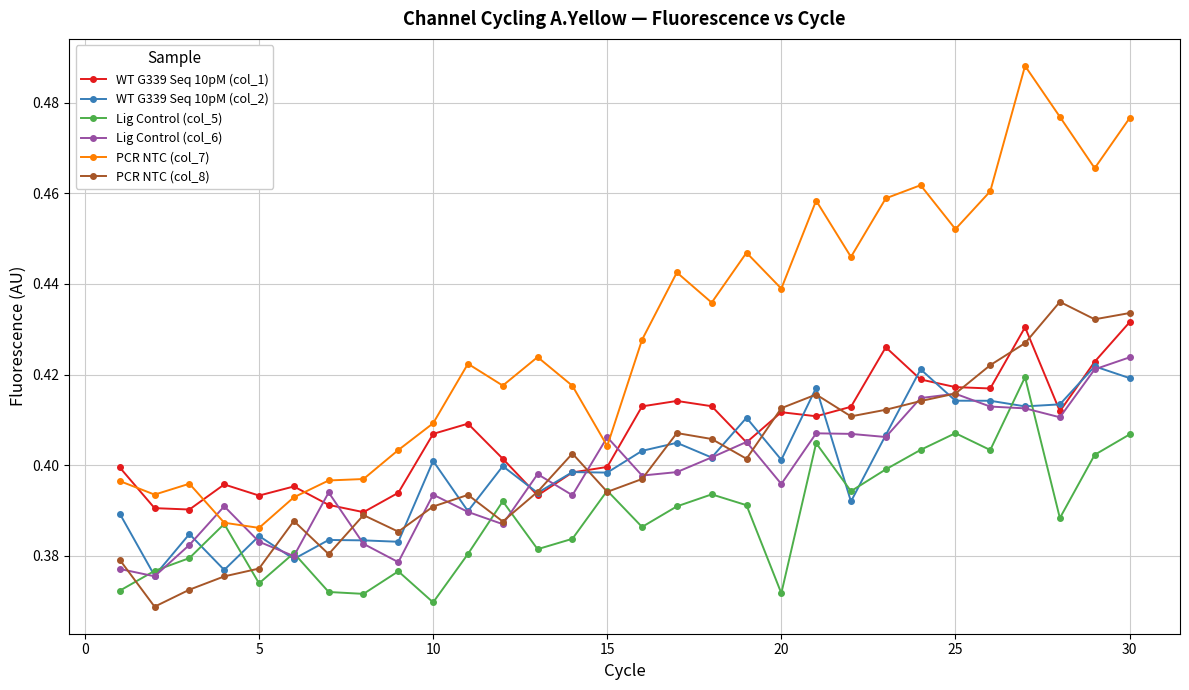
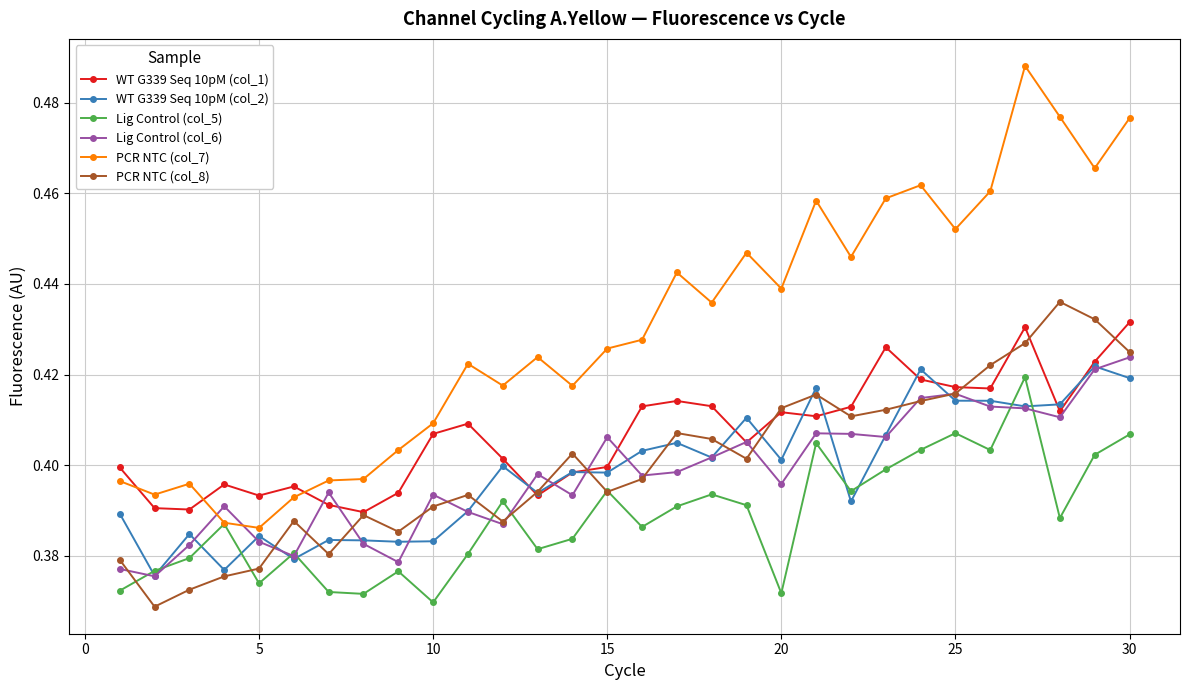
  {
    "WT G339 Seq 10pM (col_1)": {
      "5": 0.393,
      "10": 0.407,
      "15": 0.400,
      "20": 0.412,
      "25": 0.417,
      "30": 0.432
    },
    "WT G339 Seq 10pM (col_2)": {
      "5": 0.384,
-     "10": 0.401,
+     "10": 0.383,
      "15": 0.398,
      "20": 0.401,
      "25": 0.414,
      "30": 0.419
    },
    "Lig Control (col_5)": {
      "5": 0.374,
      "10": 0.370,
      "20": 0.372,
      "25": 0.407,
      "30": 0.407
    },
    "Lig Control (col_6)": {
      "5": 0.383,
      "10": 0.394,
      "15": 0.406,
      "20": 0.396,
      "30": 0.424
    },
    "PCR NTC (col_7)": {
      "5": 0.386,
      "10": 0.409,
-     "15": 0.404,
+     "15": 0.426,
      "20": 0.439,
      "25": 0.452,
      "30": 0.477
    },
    "PCR NTC (col_8)": {
      "5": 0.377,
      "10": 0.391,
      "20": 0.413,
-     "30": 0.434
+     "30": 0.425
    }
  }
